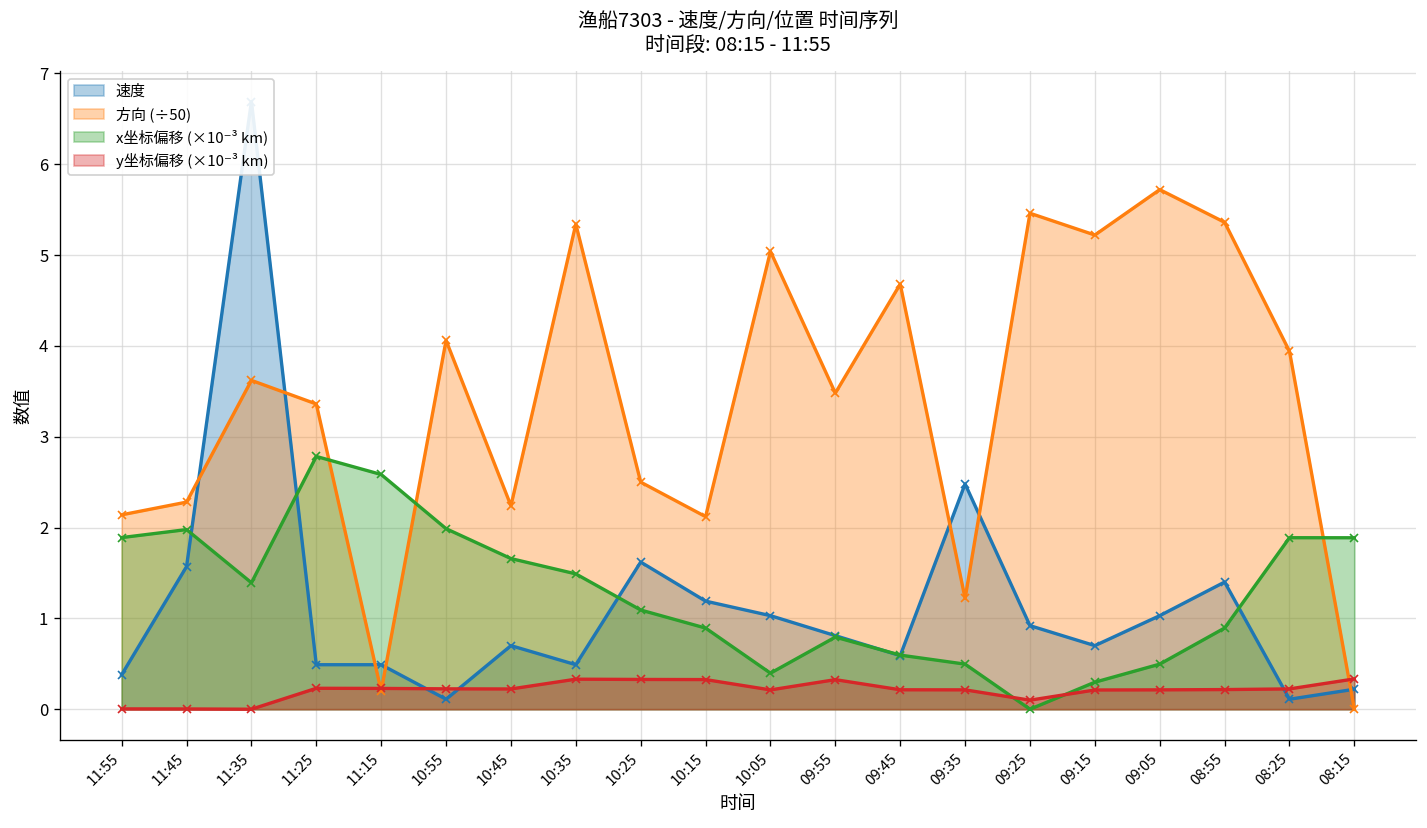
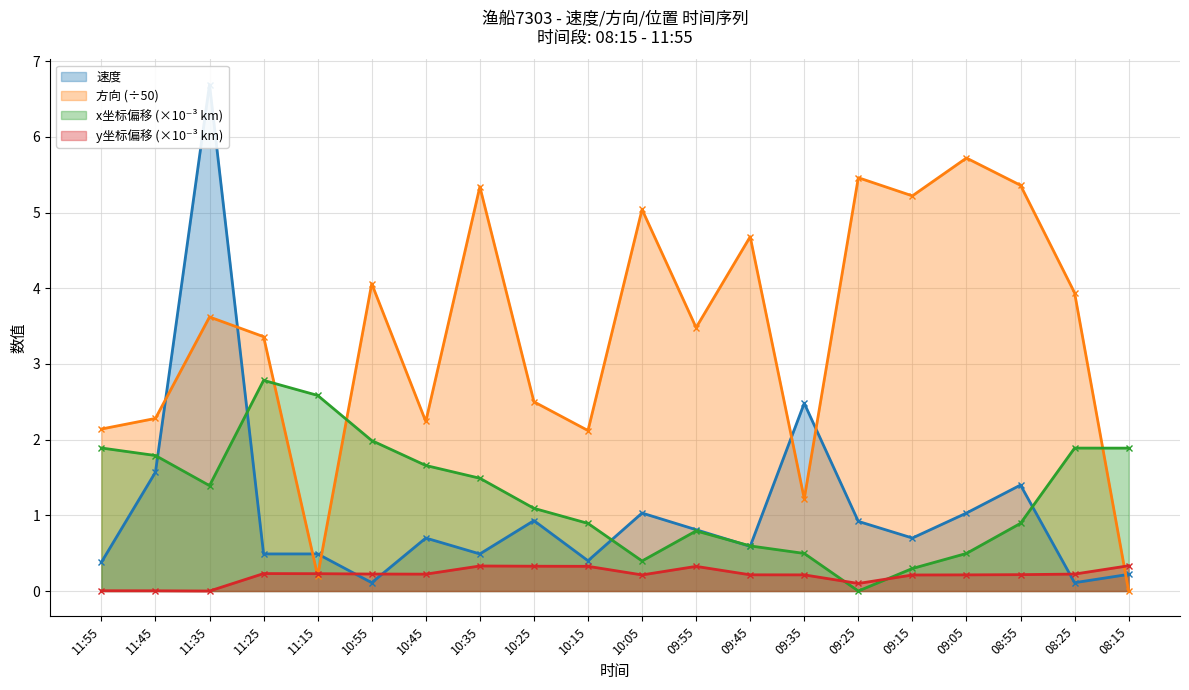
  {
    "速度": {
      "11:55": 0.4,
      "11:45": 1.6,
      "11:25": 0.5,
      "11:15": 0.5,
      "10:55": 0.1,
      "10:45": 0.7,
      "10:35": 0.5,
-     "10:25": 1.6,
-     "10:15": 1.2,
+     "10:25": 0.9,
+     "10:15": 0.4,
      "10:05": 1.0,
      "09:35": 2.5,
      "09:25": 0.9,
      "09:15": 0.7,
      "09:05": 1.0,
      "08:55": 1.4,
      "08:25": 0.1,
      "08:15": 0.2
    },
    "x坐标偏移 (×10⁻³ km)": {
      "11:55": 1.9,
-     "11:45": 2.0,
+     "11:45": 1.8,
      "11:35": 1.4,
      "11:25": 2.8,
      "11:15": 2.6,
      "10:55": 2.0,
      "10:45": 1.7,
      "10:35": 1.5,
      "10:25": 1.1,
      "10:15": 0.9,
      "10:05": 0.4,
      "09:35": 0.5,
      "09:25": 0.0,
      "09:15": 0.3,
      "09:05": 0.5,
      "08:55": 0.9,
      "08:25": 1.9,
      "08:15": 1.9
    }
  }
